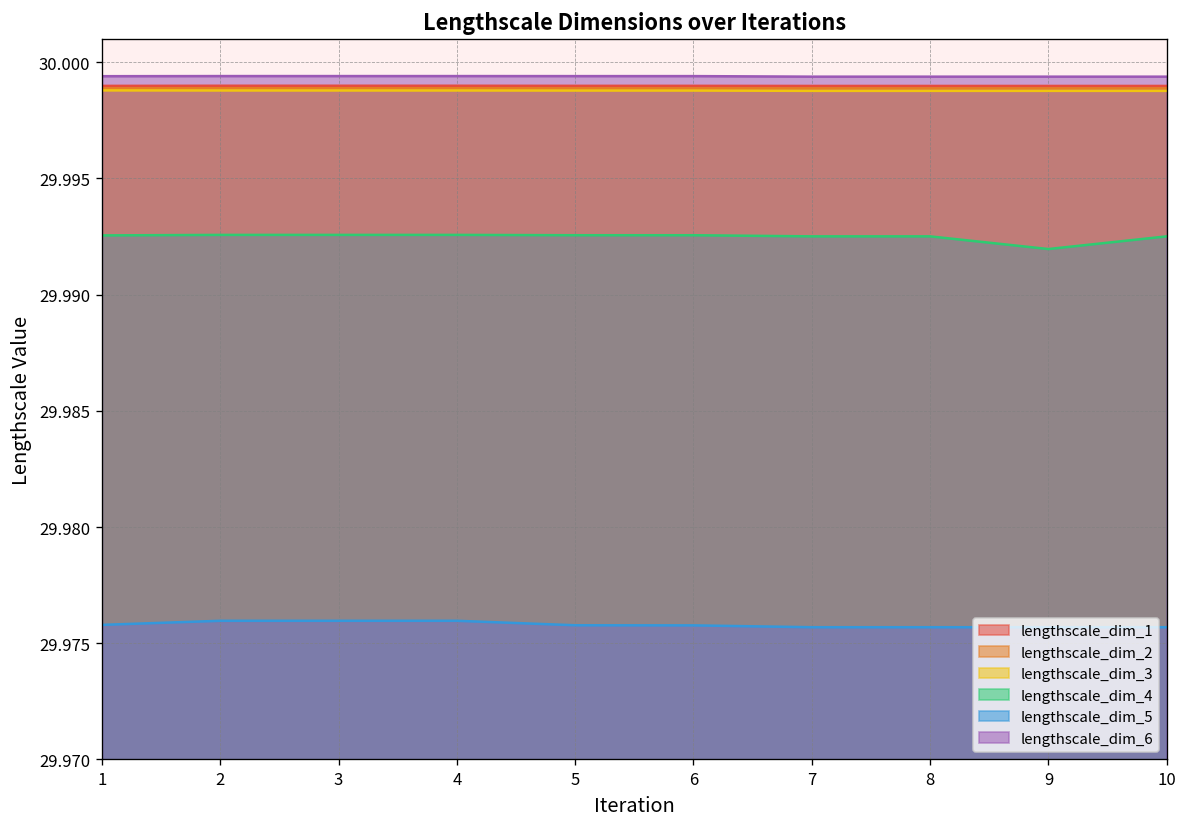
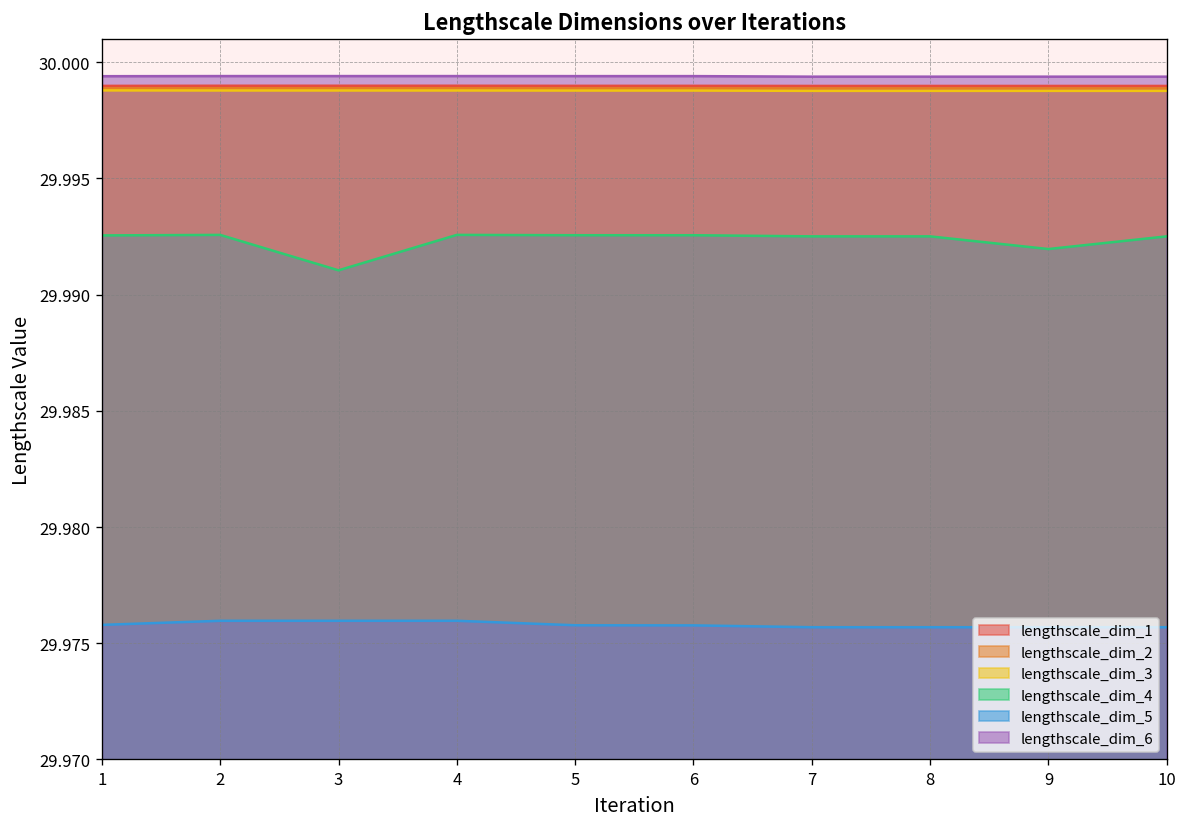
  {
    "lengthscale_dim_4": {
      "1": 29.9925,
      "2": 29.9926,
-     "3": 29.9926,
+     "3": 29.9910,
      "4": 29.9926,
      "5": 29.9926,
      "6": 29.9926,
      "7": 29.9925,
      "8": 29.9925,
      "9": 29.9920,
      "10": 29.9925
    },
    "lengthscale_dim_5": {
      "1": 29.9758,
      "2": 29.9760,
      "3": 29.9760,
      "4": 29.9760,
      "5": 29.9758,
      "6": 29.9758,
      "7": 29.9757,
      "8": 29.9757,
      "10": 29.9757
    },
    "lengthscale_dim_6": {
      "1": 29.9994,
      "2": 29.9994,
      "3": 29.9994,
      "4": 29.9994,
      "5": 29.9994,
      "6": 29.9994,
      "7": 29.9994,
      "8": 29.9994,
      "9": 29.9994,
      "10": 29.9994
    }
  }
